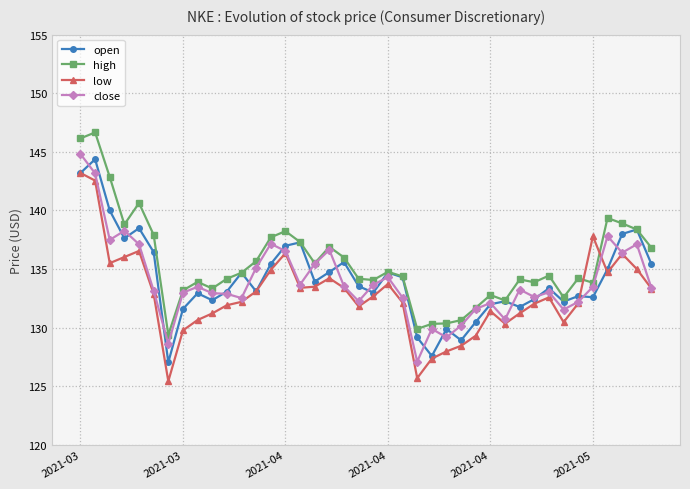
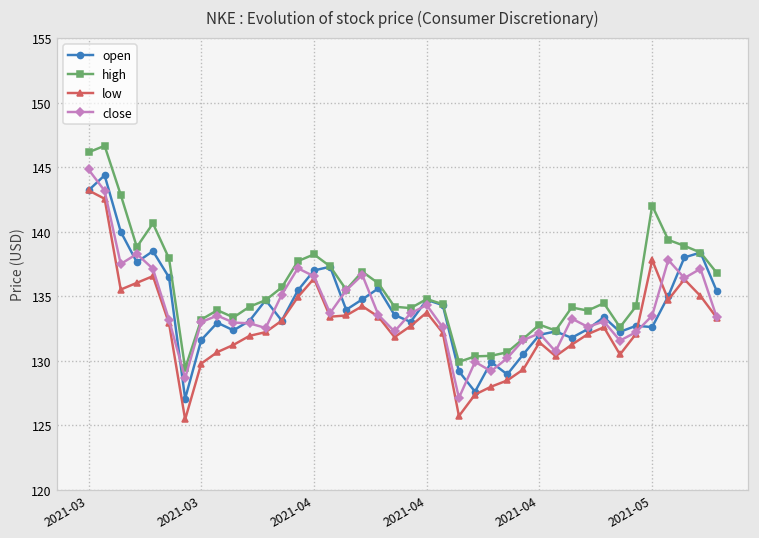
  {
    "open": {
      "2021-05": 132.6
    },
    "high": {
-     "2021-05": 133.8
+     "2021-05": 142.0
    },
    "low": {
      "2021-05": 137.8
    },
    "close": {
      "2021-05": 133.5
    }
  }
